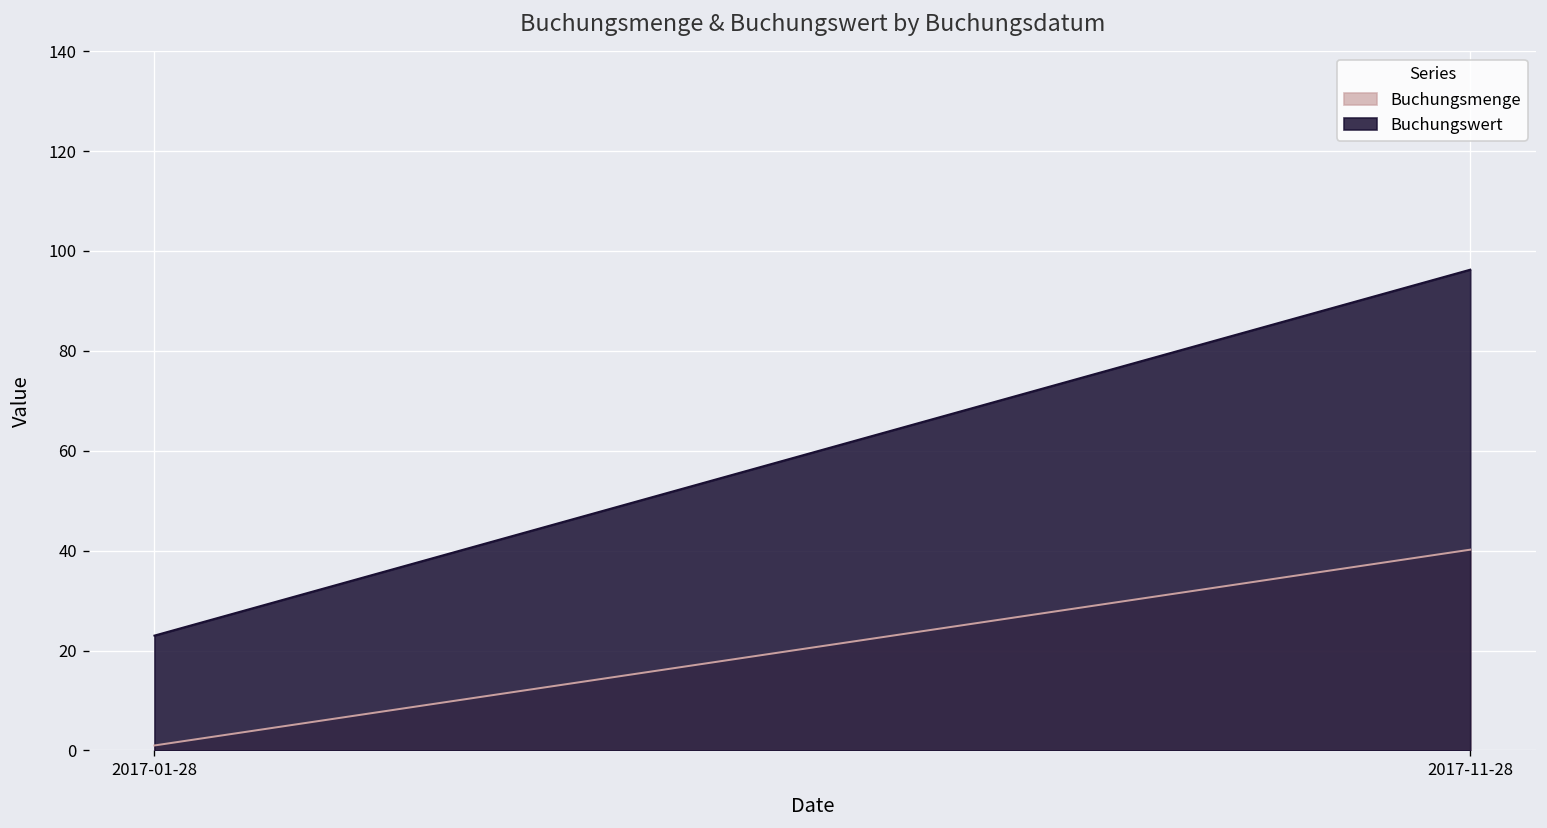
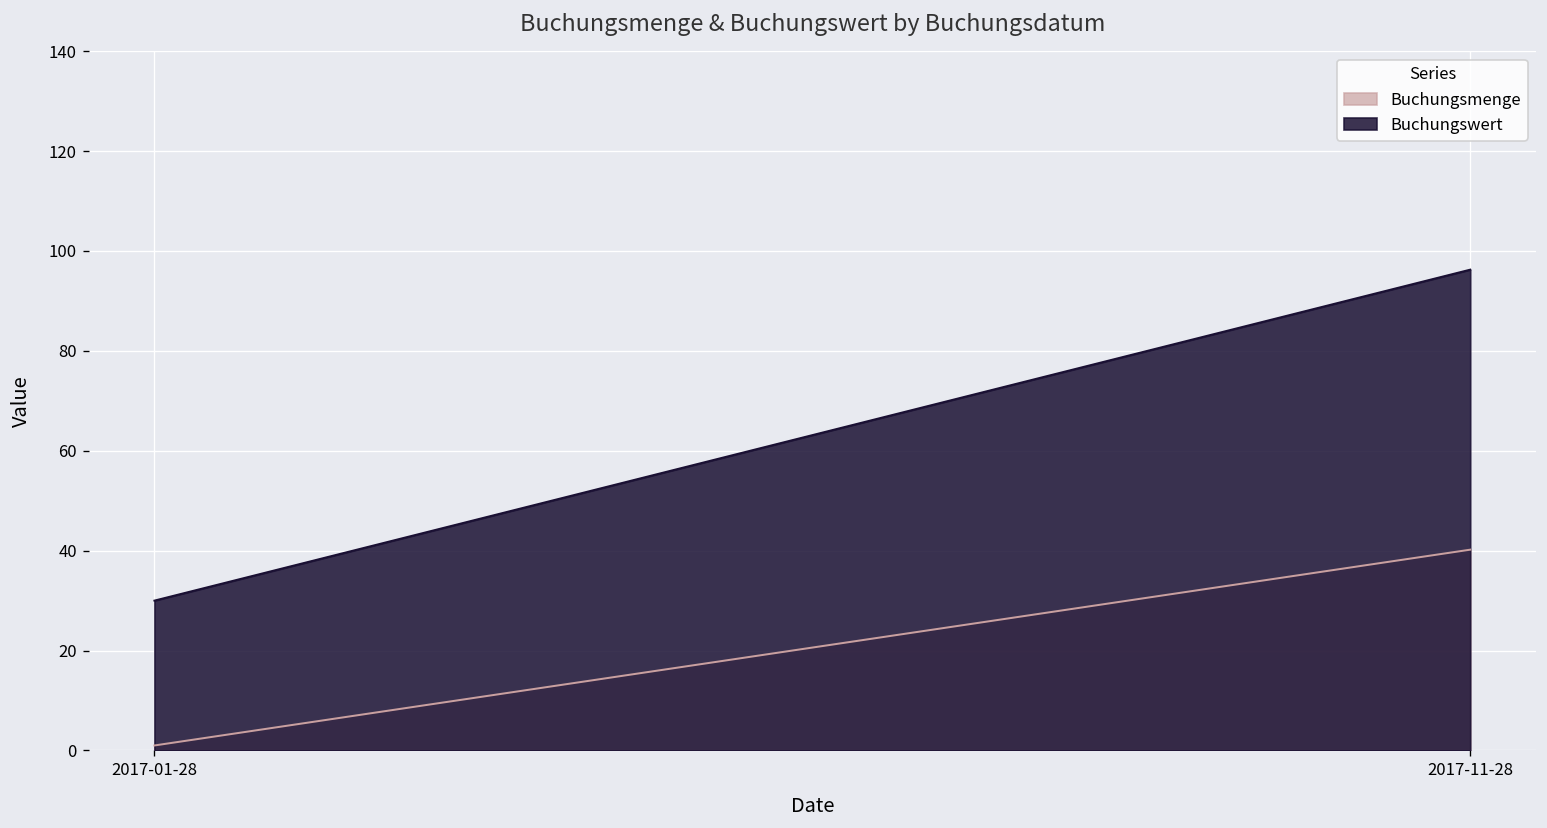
  {
    "Buchungsmenge": {
      "2017-01-28": 1,
      "2017-11-28": 40
    },
    "Buchungswert": {
-     "2017-01-28": 23,
+     "2017-01-28": 30,
      "2017-11-28": 96
    }
  }
